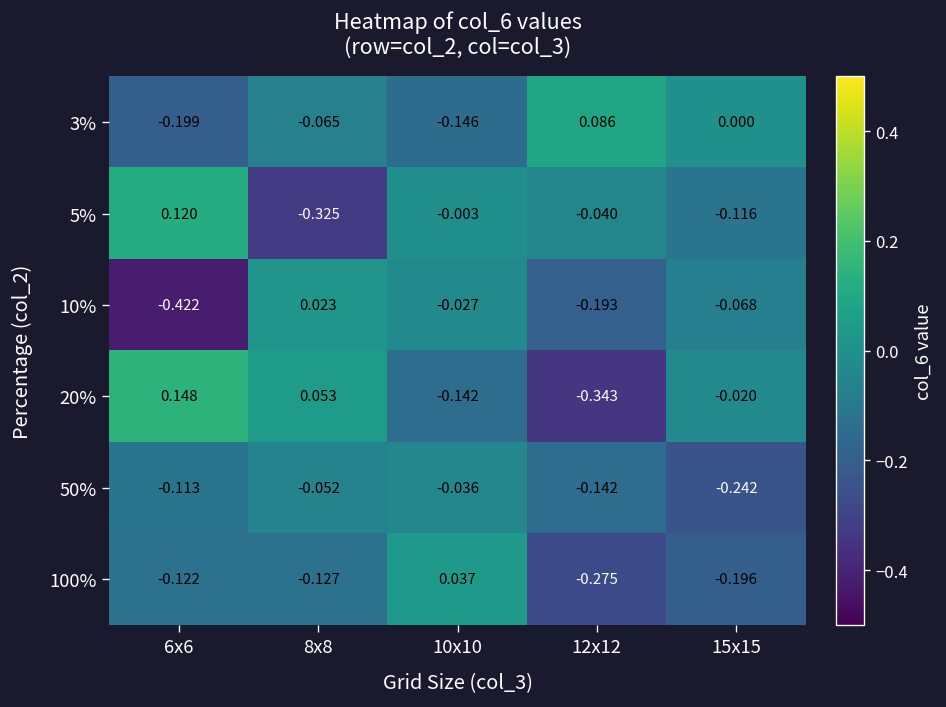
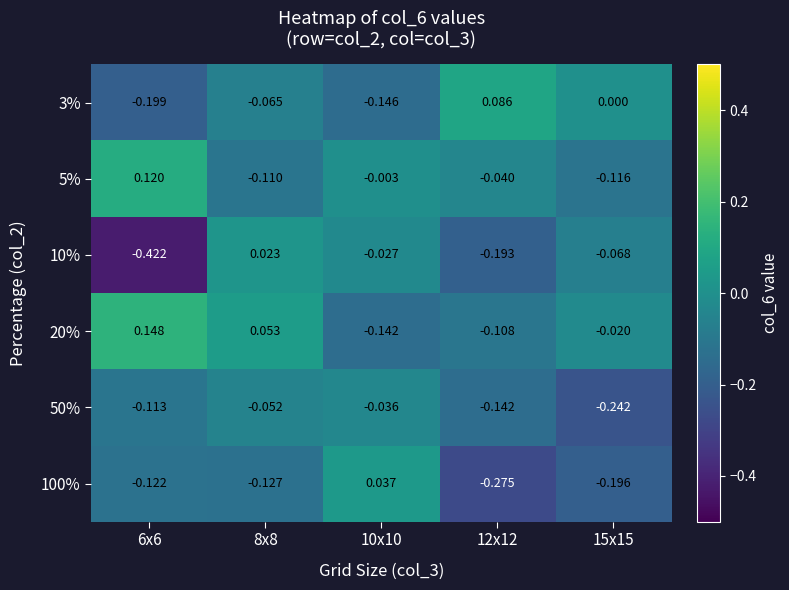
  {
    "3%": {
      "6x6": -0.199,
      "8x8": -0.065,
      "10x10": -0.146,
      "12x12": 0.086,
      "15x15": 0.000
    },
    "5%": {
      "6x6": 0.120,
-     "8x8": -0.325,
+     "8x8": -0.110,
      "10x10": -0.003,
      "12x12": -0.040,
      "15x15": -0.116
    },
    "10%": {
      "6x6": -0.422,
      "8x8": 0.023,
      "10x10": -0.027,
      "12x12": -0.193,
      "15x15": -0.068
    },
    "20%": {
      "6x6": 0.148,
      "8x8": 0.053,
      "10x10": -0.142,
-     "12x12": -0.343,
+     "12x12": -0.108,
      "15x15": -0.020
    },
    "50%": {
      "6x6": -0.113,
      "8x8": -0.052,
      "10x10": -0.036,
      "12x12": -0.142,
      "15x15": -0.242
    },
    "100%": {
      "6x6": -0.122,
      "8x8": -0.127,
      "10x10": 0.037,
      "12x12": -0.275,
      "15x15": -0.196
    }
  }
